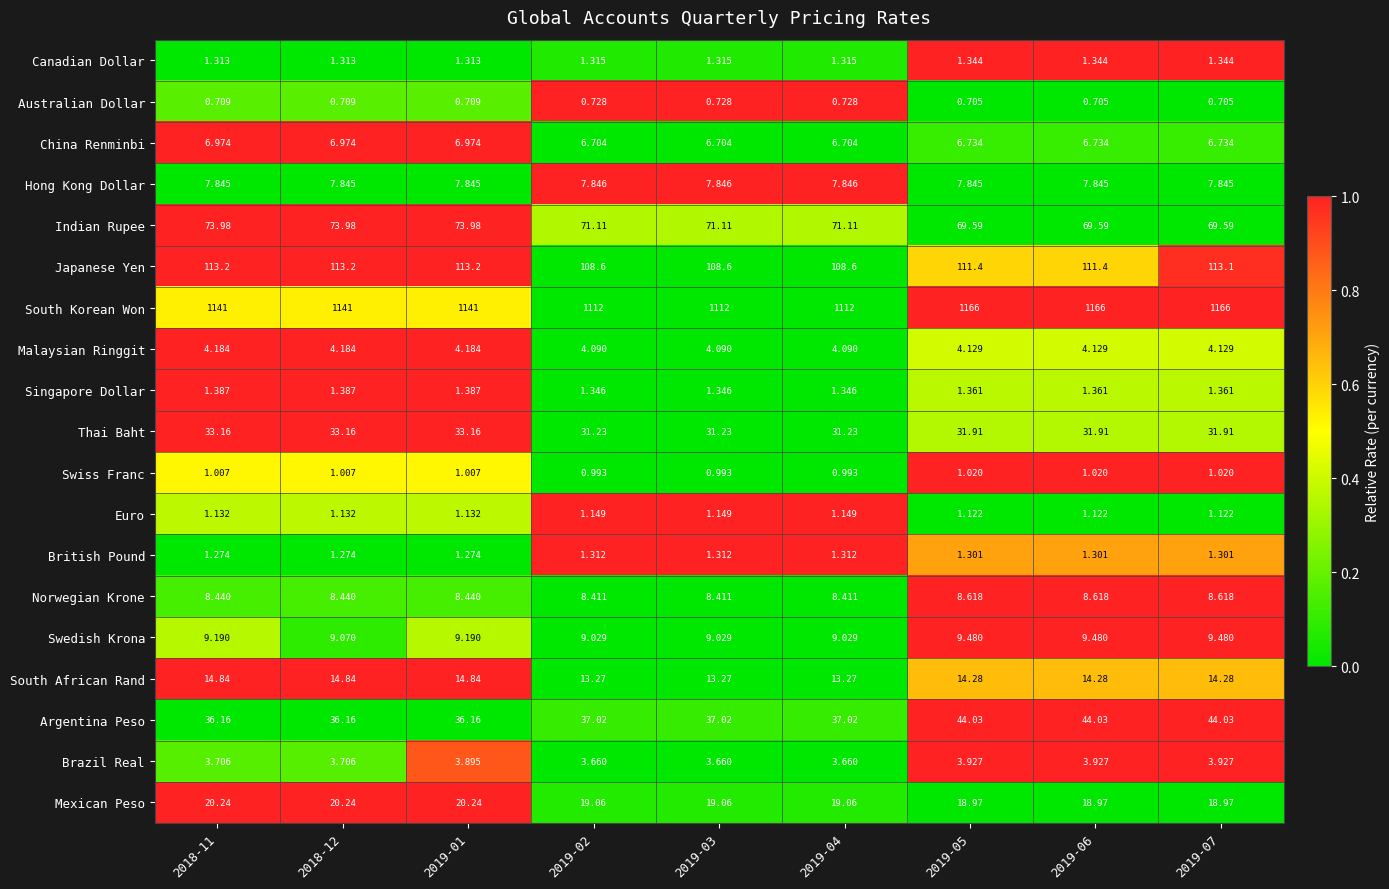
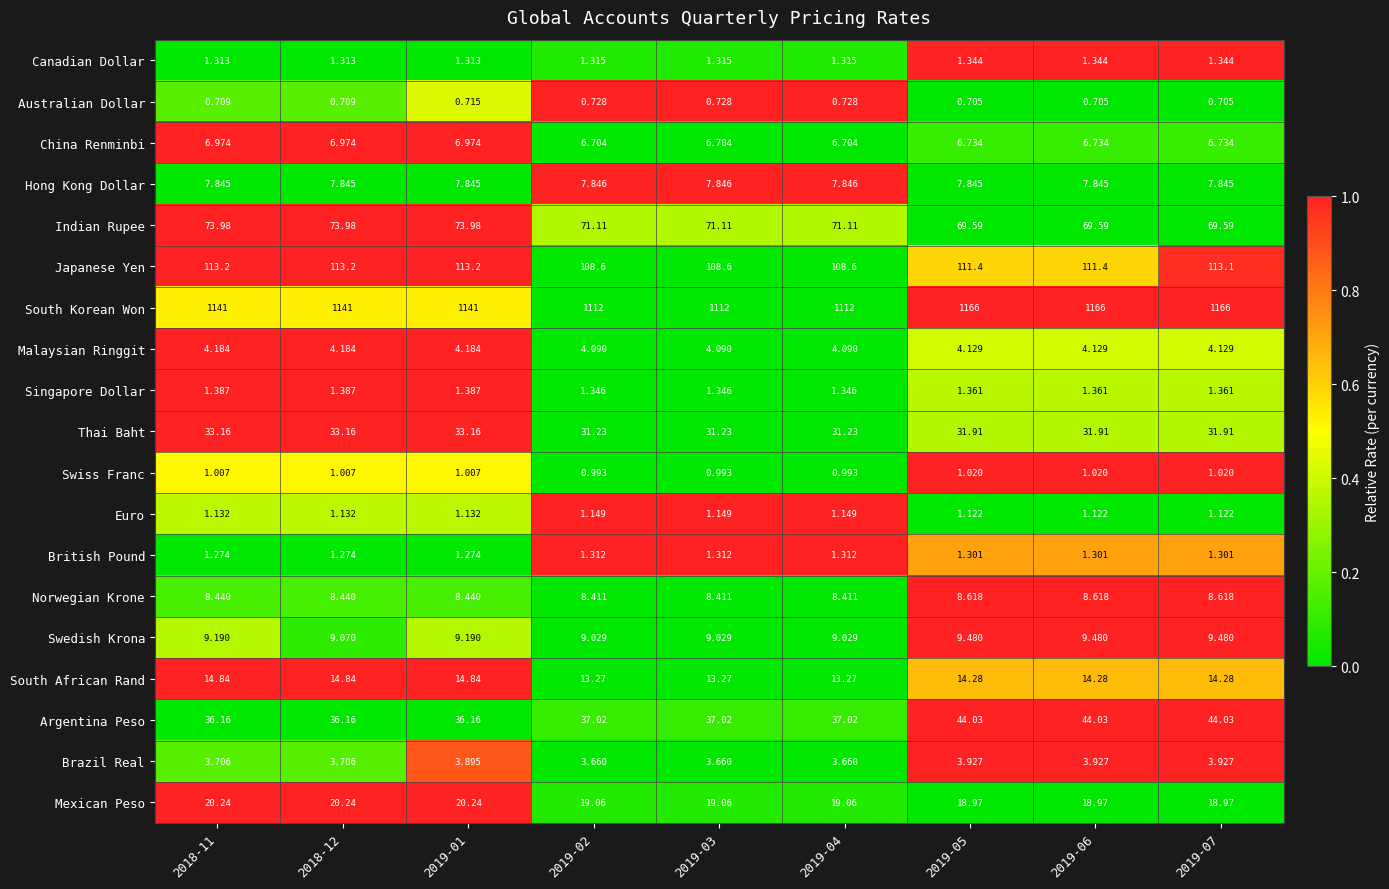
  {
    "Canadian Dollar": {
      "2018-11": 1.313,
      "2018-12": 1.313,
      "2019-01": 1.313,
      "2019-02": 1.315,
      "2019-03": 1.315,
      "2019-04": 1.315,
      "2019-05": 1.344,
      "2019-06": 1.344,
      "2019-07": 1.344
    },
    "Australian Dollar": {
      "2018-11": 0.709,
      "2018-12": 0.709,
-     "2019-01": 0.709,
+     "2019-01": 0.715,
      "2019-02": 0.728,
      "2019-03": 0.728,
      "2019-04": 0.728,
      "2019-05": 0.705,
      "2019-06": 0.705,
      "2019-07": 0.705
    },
    "China Renminbi": {
      "2018-11": 6.974,
      "2018-12": 6.974,
      "2019-01": 6.974,
      "2019-02": 6.704,
      "2019-03": 6.704,
      "2019-04": 6.704,
      "2019-05": 6.734,
      "2019-06": 6.734,
      "2019-07": 6.734
    },
    "Hong Kong Dollar": {
      "2018-11": 7.845,
      "2018-12": 7.845,
      "2019-01": 7.845,
      "2019-02": 7.846,
      "2019-03": 7.846,
      "2019-04": 7.846,
      "2019-05": 7.845,
      "2019-06": 7.845,
      "2019-07": 7.845
    },
    "Indian Rupee": {
      "2018-11": 73.98,
      "2018-12": 73.98,
      "2019-01": 73.98,
      "2019-02": 71.11,
      "2019-03": 71.11,
      "2019-04": 71.11,
      "2019-05": 69.59,
      "2019-06": 69.59,
      "2019-07": 69.59
    },
    "Japanese Yen": {
      "2018-11": 113.2,
      "2018-12": 113.2,
      "2019-01": 113.2,
      "2019-02": 108.6,
      "2019-03": 108.6,
      "2019-04": 108.6,
      "2019-05": 111.4,
      "2019-06": 111.4,
      "2019-07": 113.1
    },
    "South Korean Won": {
      "2018-11": 1141,
      "2018-12": 1141,
      "2019-01": 1141,
      "2019-02": 1112,
      "2019-03": 1112,
      "2019-04": 1112,
      "2019-05": 1166,
      "2019-06": 1166,
      "2019-07": 1166
    },
    "Malaysian Ringgit": {
      "2018-11": 4.184,
      "2018-12": 4.184,
      "2019-01": 4.184,
      "2019-02": 4.090,
      "2019-03": 4.090,
      "2019-04": 4.090,
      "2019-05": 4.129,
      "2019-06": 4.129,
      "2019-07": 4.129
    },
    "Singapore Dollar": {
      "2018-11": 1.387,
      "2018-12": 1.387,
      "2019-01": 1.387,
      "2019-02": 1.346,
      "2019-03": 1.346,
      "2019-04": 1.346,
      "2019-05": 1.361,
      "2019-06": 1.361,
      "2019-07": 1.361
    },
    "Thai Baht": {
      "2018-11": 33.16,
      "2018-12": 33.16,
      "2019-01": 33.16,
      "2019-02": 31.23,
      "2019-03": 31.23,
      "2019-04": 31.23,
      "2019-05": 31.91,
      "2019-06": 31.91,
      "2019-07": 31.91
    },
    "Swiss Franc": {
      "2018-11": 1.007,
      "2018-12": 1.007,
      "2019-01": 1.007,
      "2019-02": 0.993,
      "2019-03": 0.993,
      "2019-04": 0.993,
      "2019-05": 1.020,
      "2019-06": 1.020,
      "2019-07": 1.020
    },
    "Euro": {
      "2018-11": 1.132,
      "2018-12": 1.132,
      "2019-01": 1.132,
      "2019-02": 1.149,
      "2019-03": 1.149,
      "2019-04": 1.149,
      "2019-05": 1.122,
      "2019-06": 1.122,
      "2019-07": 1.122
    },
    "British Pound": {
      "2018-11": 1.274,
      "2018-12": 1.274,
      "2019-01": 1.274,
      "2019-02": 1.312,
      "2019-03": 1.312,
      "2019-04": 1.312,
      "2019-05": 1.301,
      "2019-06": 1.301,
      "2019-07": 1.301
    },
    "Norwegian Krone": {
      "2018-11": 8.440,
      "2018-12": 8.440,
      "2019-01": 8.440,
      "2019-02": 8.411,
      "2019-03": 8.411,
      "2019-04": 8.411,
      "2019-05": 8.618,
      "2019-06": 8.618,
      "2019-07": 8.618
    },
    "Swedish Krona": {
      "2018-11": 9.190,
      "2018-12": 9.070,
      "2019-01": 9.190,
      "2019-02": 9.029,
      "2019-03": 9.029,
      "2019-04": 9.029,
      "2019-05": 9.480,
      "2019-06": 9.480,
      "2019-07": 9.480
    },
    "South African Rand": {
      "2018-11": 14.84,
      "2018-12": 14.84,
      "2019-01": 14.84,
      "2019-02": 13.27,
      "2019-03": 13.27,
      "2019-04": 13.27,
      "2019-05": 14.28,
      "2019-06": 14.28,
      "2019-07": 14.28
    },
    "Argentina Peso": {
      "2018-11": 36.16,
      "2018-12": 36.16,
      "2019-01": 36.16,
      "2019-02": 37.02,
      "2019-03": 37.02,
      "2019-04": 37.02,
      "2019-05": 44.03,
      "2019-06": 44.03,
      "2019-07": 44.03
    },
    "Brazil Real": {
      "2018-11": 3.706,
      "2018-12": 3.706,
      "2019-01": 3.895,
      "2019-02": 3.660,
      "2019-03": 3.660,
      "2019-04": 3.660,
      "2019-05": 3.927,
      "2019-06": 3.927,
      "2019-07": 3.927
    },
    "Mexican Peso": {
      "2018-11": 20.24,
      "2018-12": 20.24,
      "2019-01": 20.24,
      "2019-02": 19.06,
      "2019-03": 19.06,
      "2019-04": 19.06,
      "2019-05": 18.97,
      "2019-06": 18.97,
      "2019-07": 18.97
    }
  }
